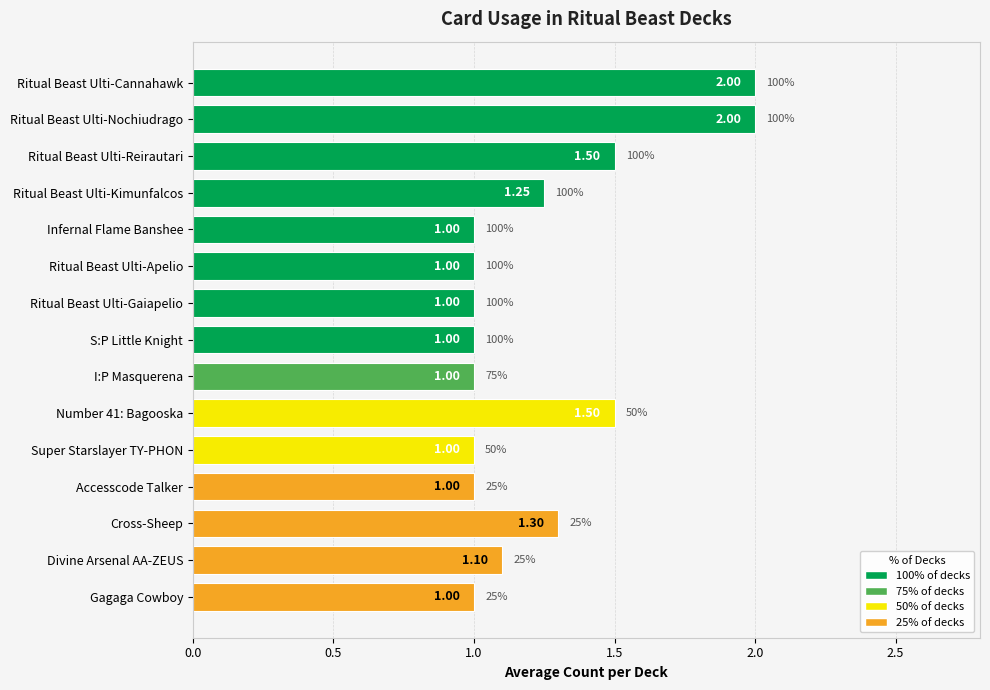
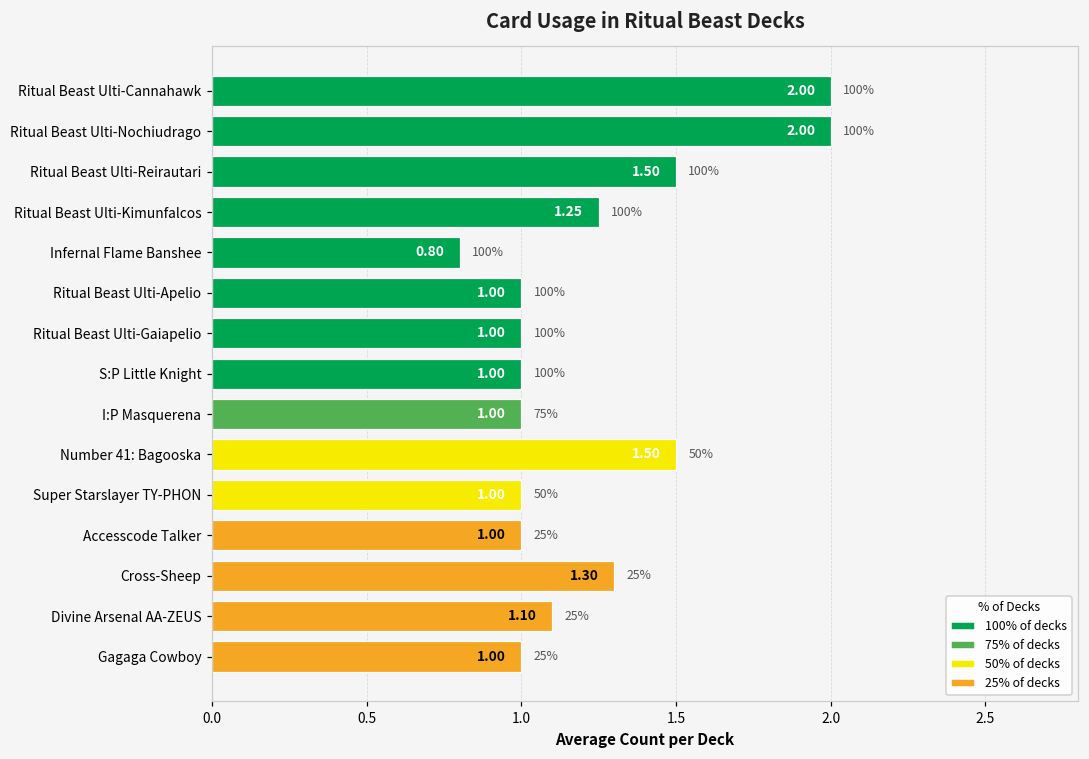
  {
    "Ritual Beast Ulti-Cannahawk": "2.00",
    "Ritual Beast Ulti-Nochiudrago": "2.00",
    "Ritual Beast Ulti-Reirautari": "1.50",
    "Ritual Beast Ulti-Kimunfalcos": "1.25",
-   "Infernal Flame Banshee": "1.00",
+   "Infernal Flame Banshee": "0.80",
    "Ritual Beast Ulti-Apelio": "100%",
    "Ritual Beast Ulti-Gaiapelio": "100%",
    "S:P Little Knight": "100%",
    "I:P Masquerena": "1.00",
    "Number 41: Bagooska": "1.50",
    "Super Starslayer TY-PHON": "1.00",
    "Accesscode Talker": "1.00",
    "Cross-Sheep": "1.30",
    "Divine Arsenal AA-ZEUS": "1.10",
    "Gagaga Cowboy": "1.00"
  }
